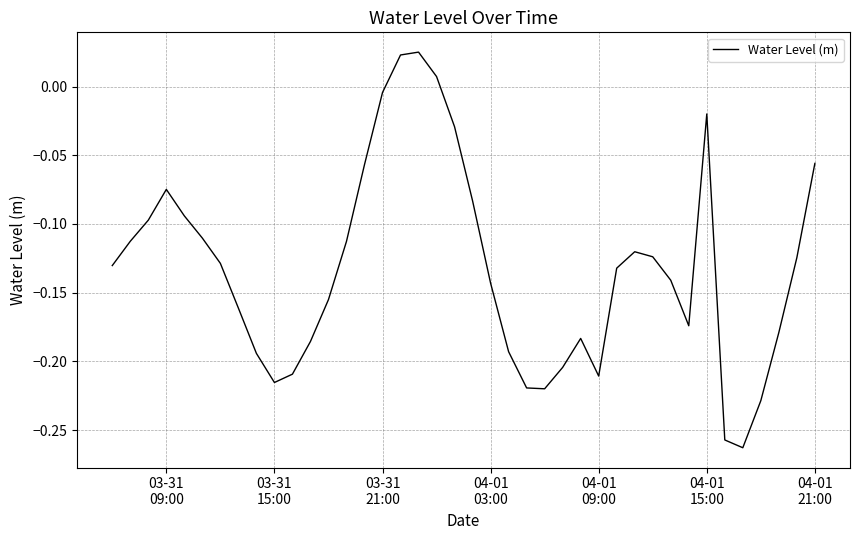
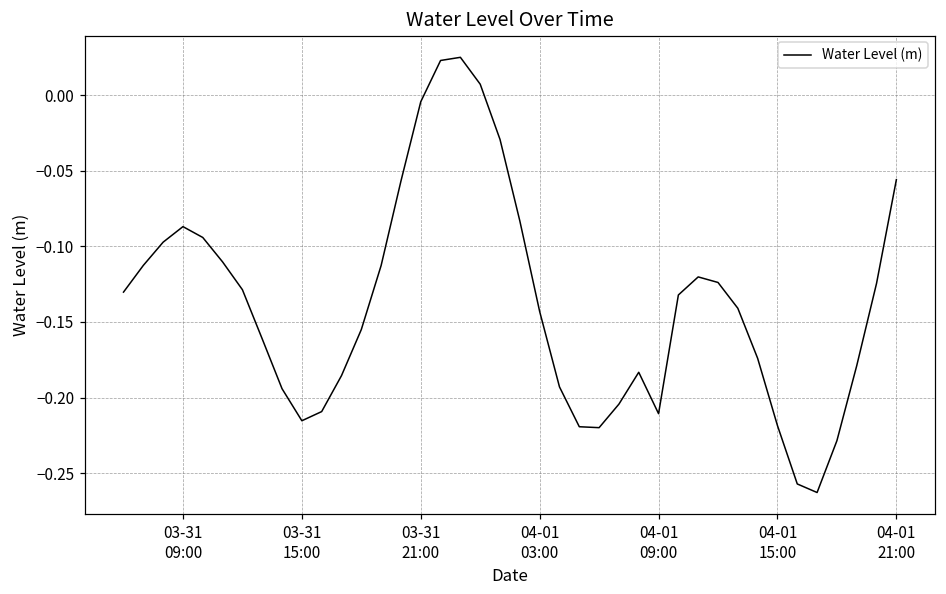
  {
-   "03-31 09:00": -0.075,
+   "03-31 09:00": -0.087,
    "03-31 15:00": -0.215,
    "03-31 21:00": -0.004,
    "04-01 03:00": -0.143,
    "04-01 09:00": -0.211,
-   "04-01 15:00": -0.020,
+   "04-01 15:00": -0.219,
    "04-01 21:00": -0.056
  }
